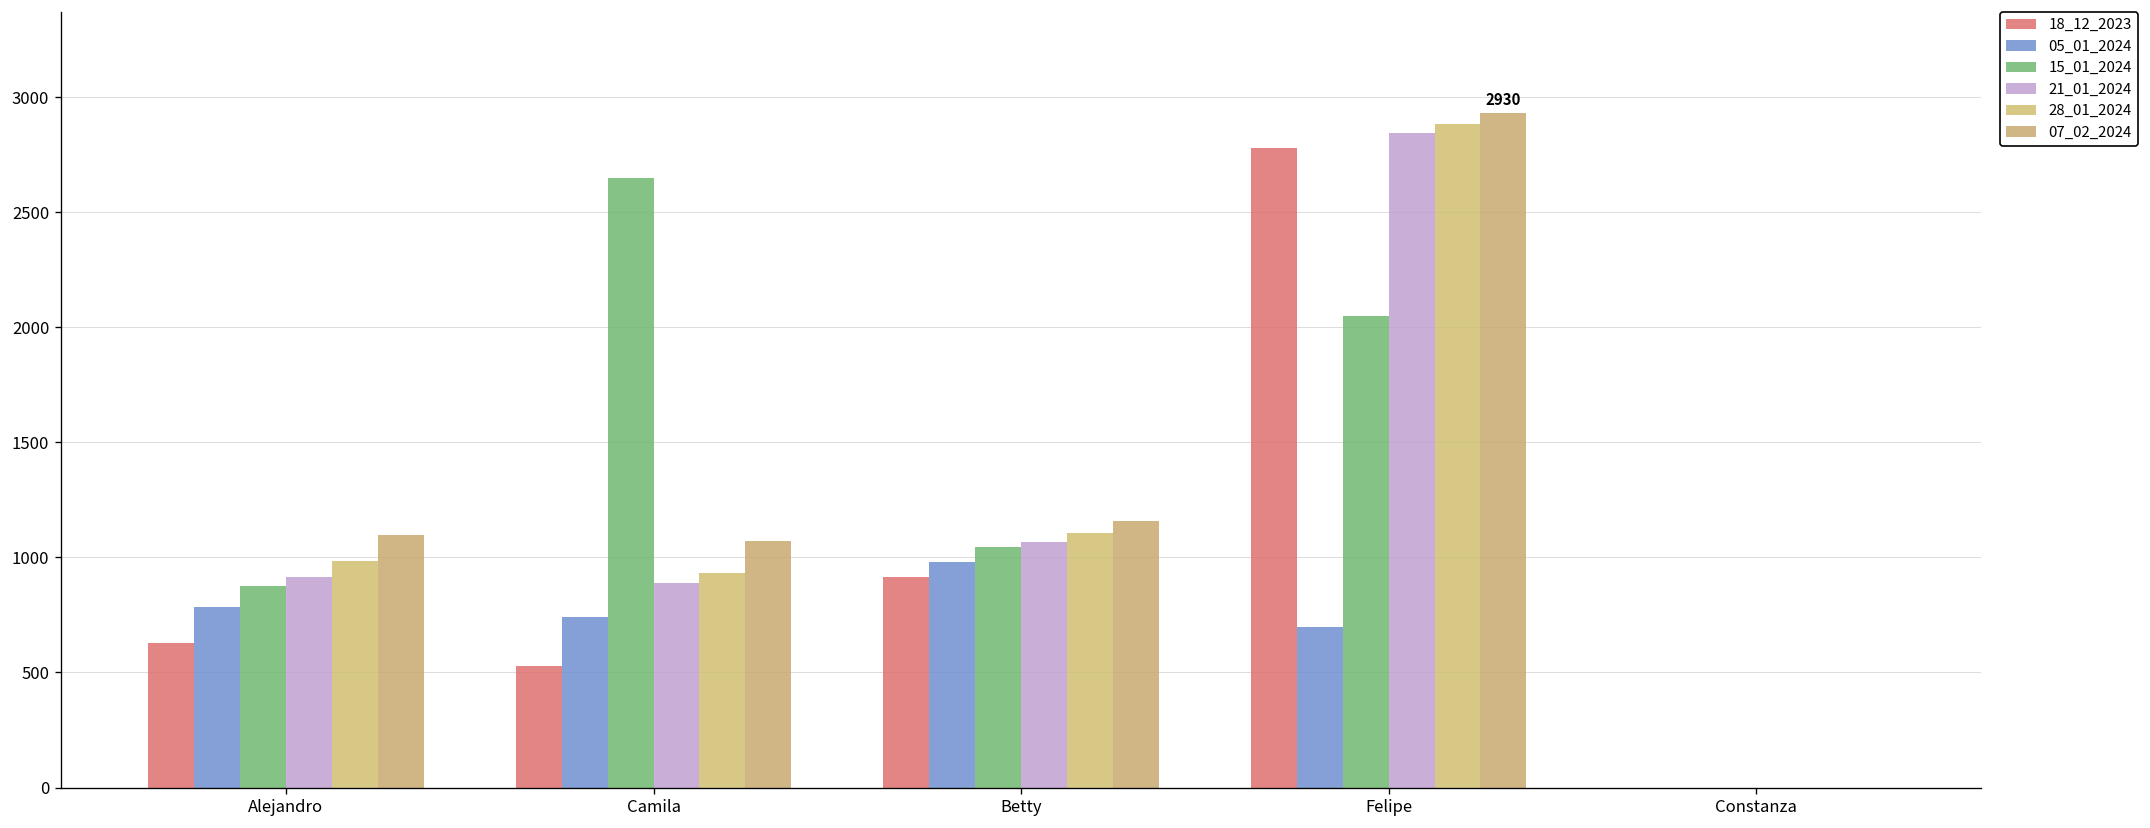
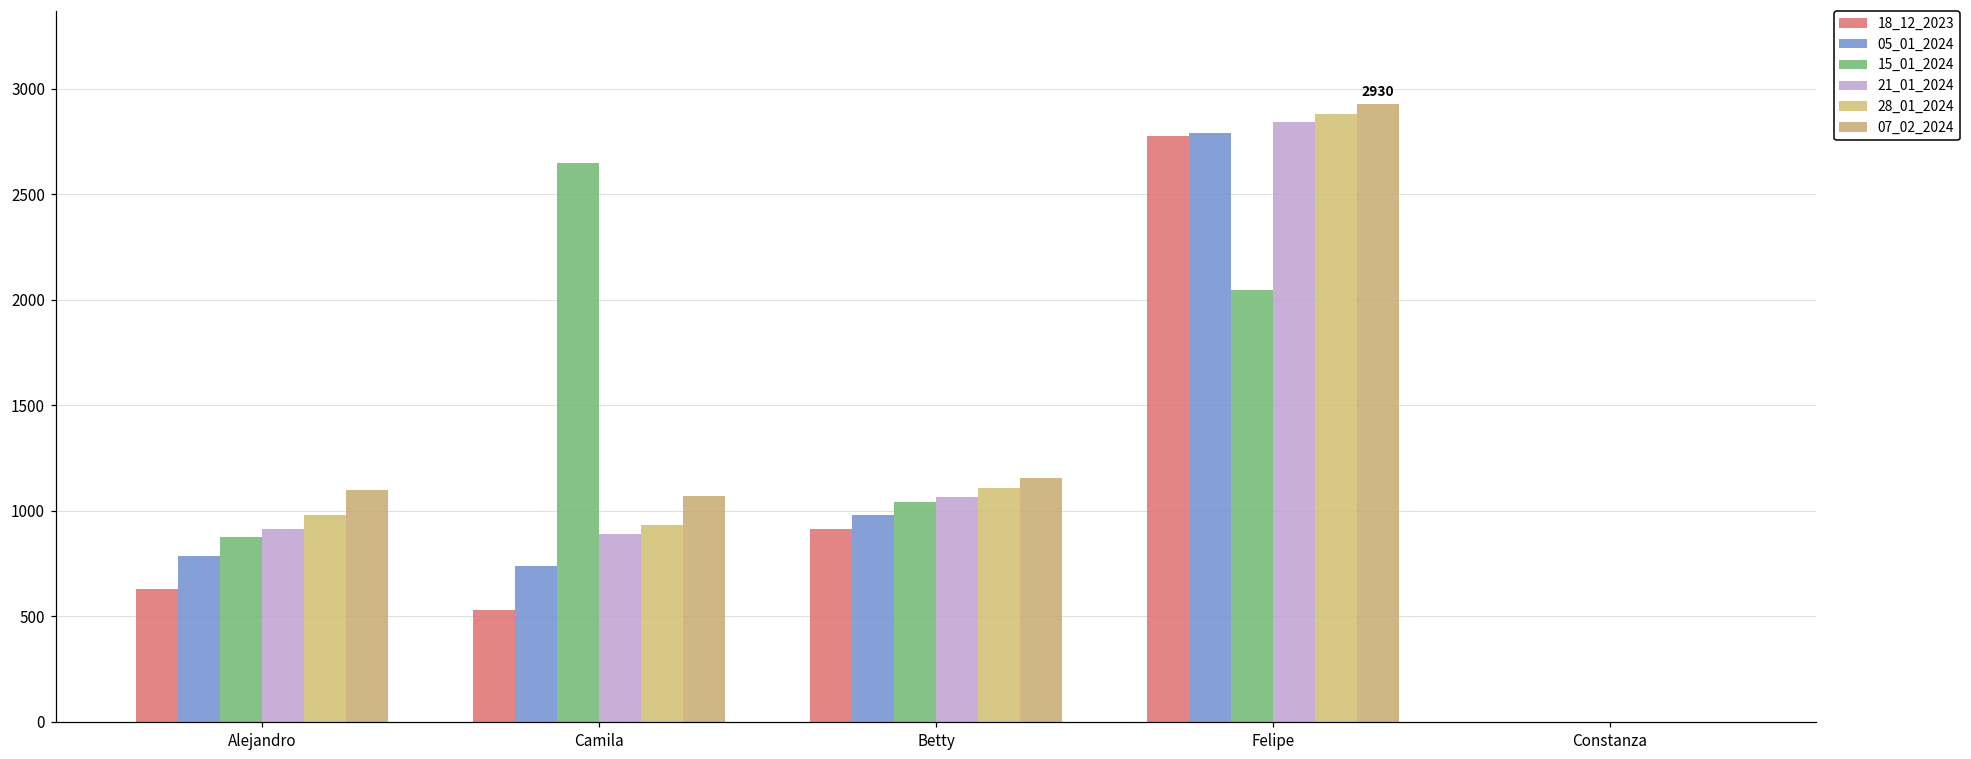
  {
    "18_12_2023": {
      "Alejandro": 630,
      "Camila": 530,
      "Betty": 910,
      "Felipe": 2780,
      "Constanza": 0
    },
    "05_01_2024": {
      "Alejandro": 780,
      "Camila": 740,
      "Betty": 980,
-     "Felipe": 700,
+     "Felipe": 2790,
      "Constanza": 0
    },
    "15_01_2024": {
      "Alejandro": 880,
      "Camila": 2650,
      "Betty": 1040,
      "Felipe": 2050,
      "Constanza": 0
    },
    "21_01_2024": {
      "Alejandro": 920,
      "Camila": 890,
      "Betty": 1070,
      "Felipe": 2850,
      "Constanza": 0
    }
  }
